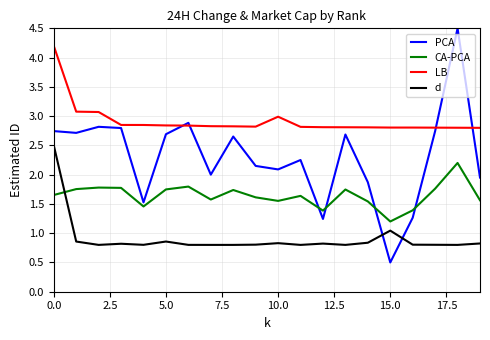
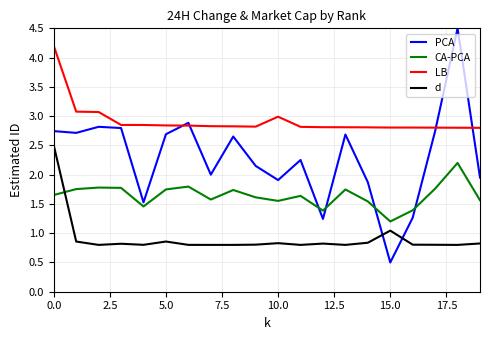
  {
    "PCA": {
      "0.0": 2.7,
      "5.0": 2.7,
-     "10.0": 2.1,
+     "10.0": 1.9,
      "15.0": 0.5
    },
    "CA-PCA": {
      "0.0": 1.7,
      "5.0": 1.7,
      "10.0": 1.6,
      "15.0": 1.2
    },
    "LB": {
      "0.0": 4.2,
      "5.0": 2.8,
      "10.0": 3.0,
      "15.0": 2.8
    },
    "d": {
      "0.0": 2.5,
      "5.0": 0.9,
      "10.0": 0.8,
      "15.0": 1.0
    }
  }
